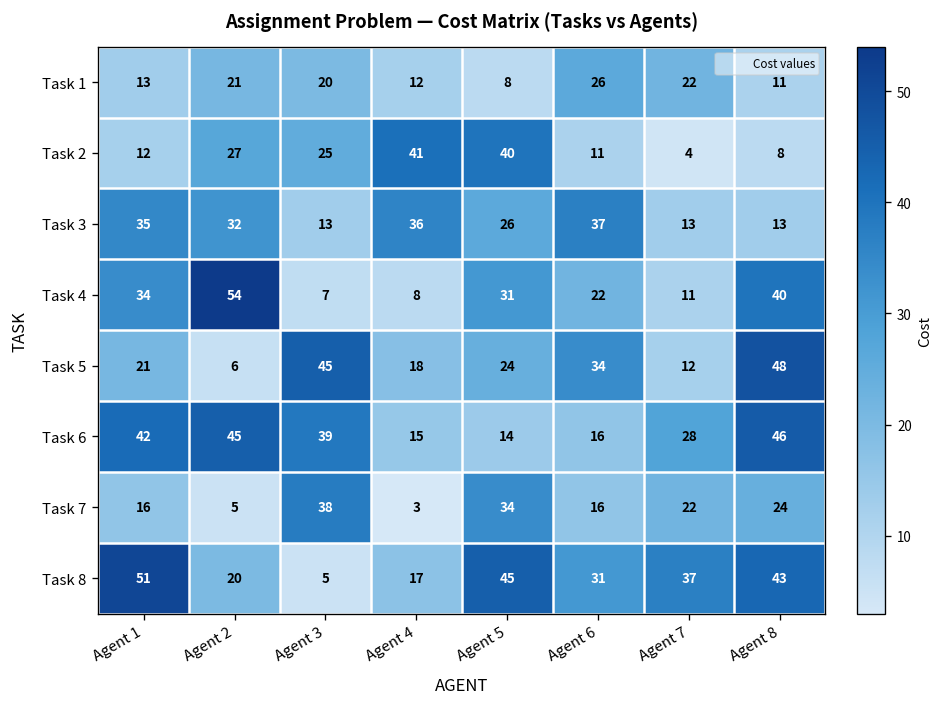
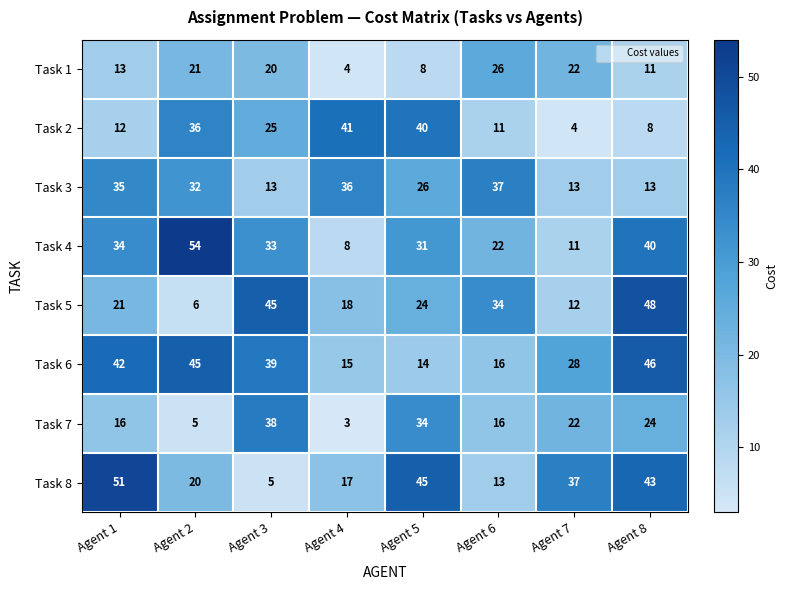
  {
    "Task 1": {
      "Agent 1": 13,
      "Agent 2": 21,
      "Agent 3": 20,
-     "Agent 4": 12,
+     "Agent 4": 4,
      "Agent 5": 8,
      "Agent 6": 26,
      "Agent 7": 22,
      "Agent 8": 11
    },
    "Task 2": {
      "Agent 1": 12,
-     "Agent 2": 27,
+     "Agent 2": 36,
      "Agent 3": 25,
      "Agent 4": 41,
      "Agent 5": 40,
      "Agent 6": 11,
      "Agent 7": 4,
      "Agent 8": 8
    },
    "Task 3": {
      "Agent 1": 35,
      "Agent 2": 32,
      "Agent 3": 13,
      "Agent 4": 36,
      "Agent 5": 26,
      "Agent 6": 37,
      "Agent 7": 13,
      "Agent 8": 13
    },
    "Task 4": {
      "Agent 1": 34,
      "Agent 2": 54,
-     "Agent 3": 7,
+     "Agent 3": 33,
      "Agent 4": 8,
      "Agent 5": 31,
      "Agent 6": 22,
      "Agent 7": 11,
      "Agent 8": 40
    },
    "Task 5": {
      "Agent 1": 21,
      "Agent 2": 6,
      "Agent 3": 45,
      "Agent 4": 18,
      "Agent 5": 24,
      "Agent 6": 34,
      "Agent 7": 12,
      "Agent 8": 48
    },
    "Task 6": {
      "Agent 1": 42,
      "Agent 2": 45,
      "Agent 3": 39,
      "Agent 4": 15,
      "Agent 5": 14,
      "Agent 6": 16,
      "Agent 7": 28,
      "Agent 8": 46
    },
    "Task 7": {
      "Agent 1": 16,
      "Agent 2": 5,
      "Agent 3": 38,
      "Agent 4": 3,
      "Agent 5": 34,
      "Agent 6": 16,
      "Agent 7": 22,
      "Agent 8": 24
    },
    "Task 8": {
      "Agent 1": 51,
      "Agent 2": 20,
      "Agent 3": 5,
      "Agent 4": 17,
      "Agent 5": 45,
-     "Agent 6": 31,
+     "Agent 6": 13,
      "Agent 7": 37,
      "Agent 8": 43
    }
  }
